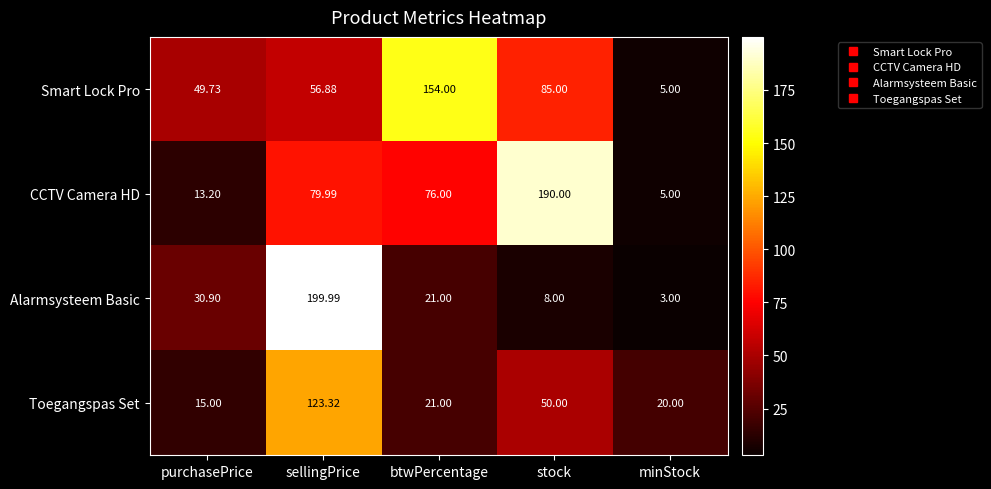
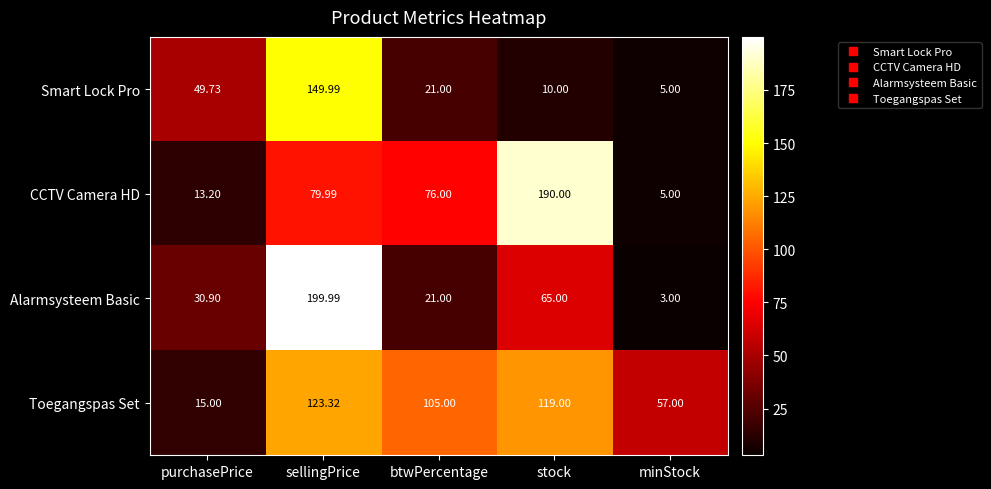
  {
    "Smart Lock Pro": {
      "purchasePrice": 49.73,
-     "sellingPrice": 56.88,
-     "btwPercentage": 154.00,
-     "stock": 85.00,
+     "sellingPrice": 149.99,
+     "btwPercentage": 21.00,
+     "stock": 10.00,
      "minStock": 5.00
    },
    "CCTV Camera HD": {
      "purchasePrice": 13.20,
      "sellingPrice": 79.99,
      "btwPercentage": 76.00,
      "stock": 190.00,
      "minStock": 5.00
    },
    "Alarmsysteem Basic": {
      "purchasePrice": 30.90,
      "sellingPrice": 199.99,
      "btwPercentage": 21.00,
-     "stock": 8.00,
+     "stock": 65.00,
      "minStock": 3.00
    },
    "Toegangspas Set": {
      "purchasePrice": 15.00,
      "sellingPrice": 123.32,
-     "btwPercentage": 21.00,
-     "stock": 50.00,
-     "minStock": 20.00
+     "btwPercentage": 105.00,
+     "stock": 119.00,
+     "minStock": 57.00
    }
  }
